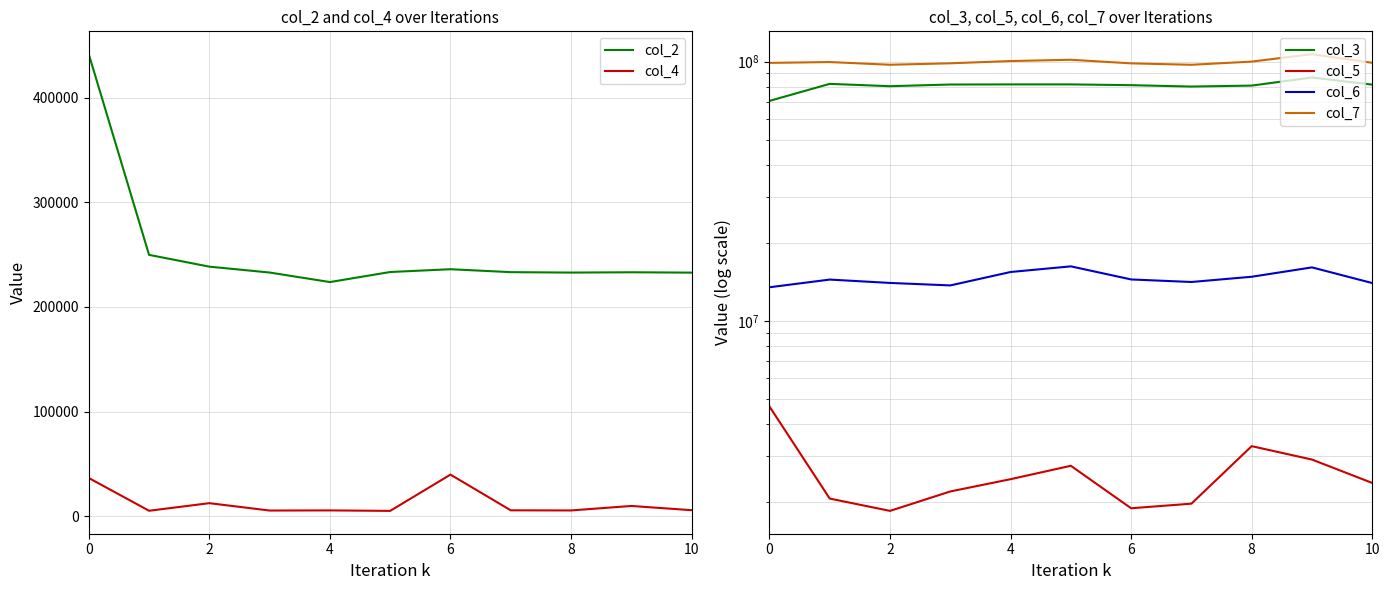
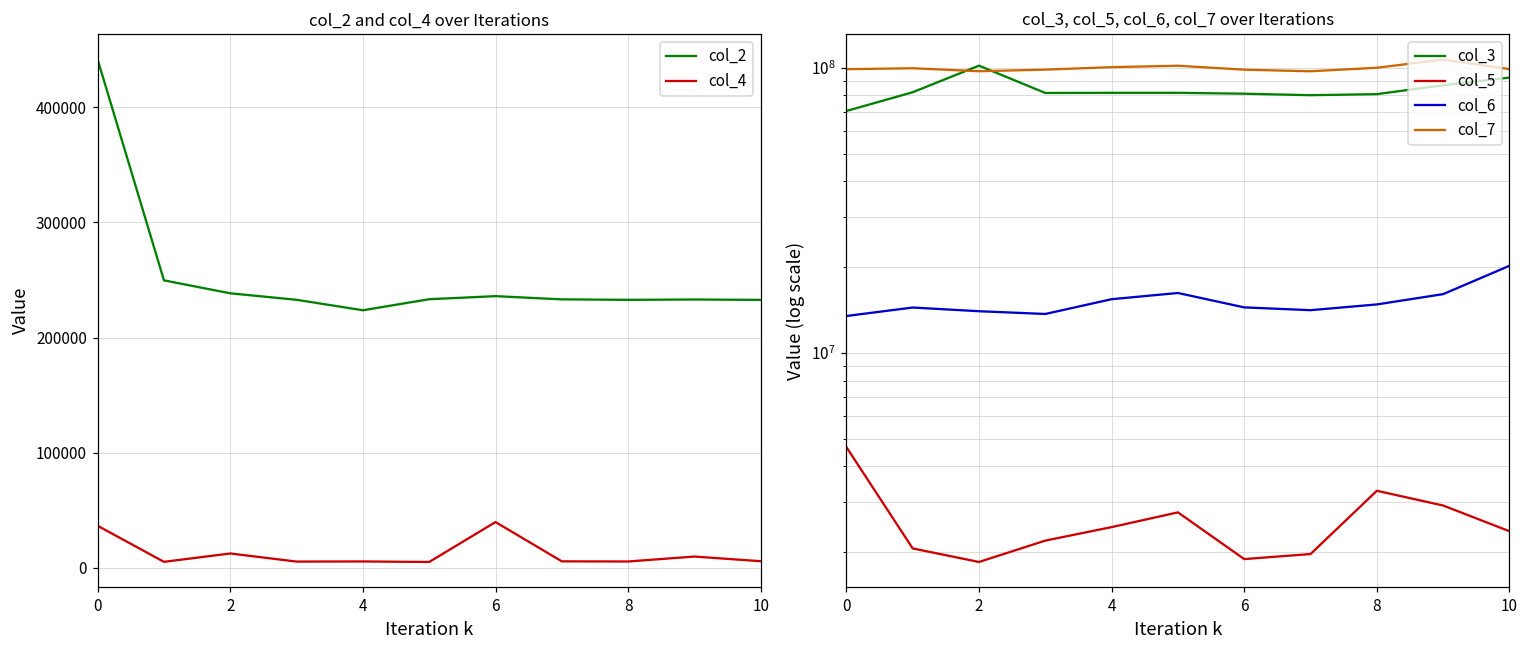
  {
    "col_2 and col_4 over Iterations": {
      "col_2": {
        "0": 441000,
        "2": 239000,
        "4": 224000,
        "6": 236000,
        "8": 233000,
        "10": 233000
      },
      "col_4": {
        "0": 37000,
        "2": 13000,
        "4": 6000,
        "6": 40000,
        "8": 6000,
        "10": 6000
      }
    },
    "col_3, col_5, col_6, col_7 over Iterations": {
      "col_3": {
        "0": 70000000,
-       "2": 80000000,
+       "2": 102000000,
        "4": 82000000,
        "6": 81000000,
        "8": 81000000,
-       "10": 81000000
+       "10": 92000000
      },
      "col_5": {
        "0": 4700000,
        "2": 1800000,
        "4": 2400000,
        "6": 1900000,
        "8": 3300000,
        "10": 2400000
      },
      "col_6": {
        "0": 13000000,
        "2": 14000000,
        "4": 15000000,
        "6": 14000000,
        "8": 15000000,
-       "10": 14000000
+       "10": 20000000
      },
      "col_7": {
        "0": 99000000,
        "2": 97000000,
        "4": 100000000,
        "6": 98000000,
        "8": 100000000,
        "10": 99000000
      }
    }
  }
